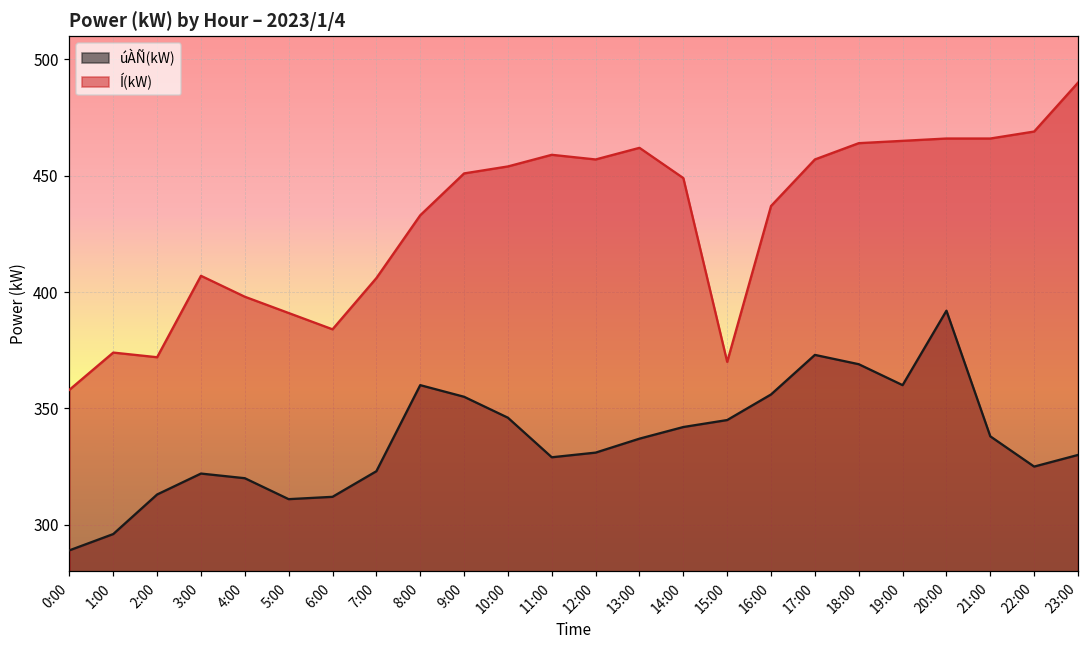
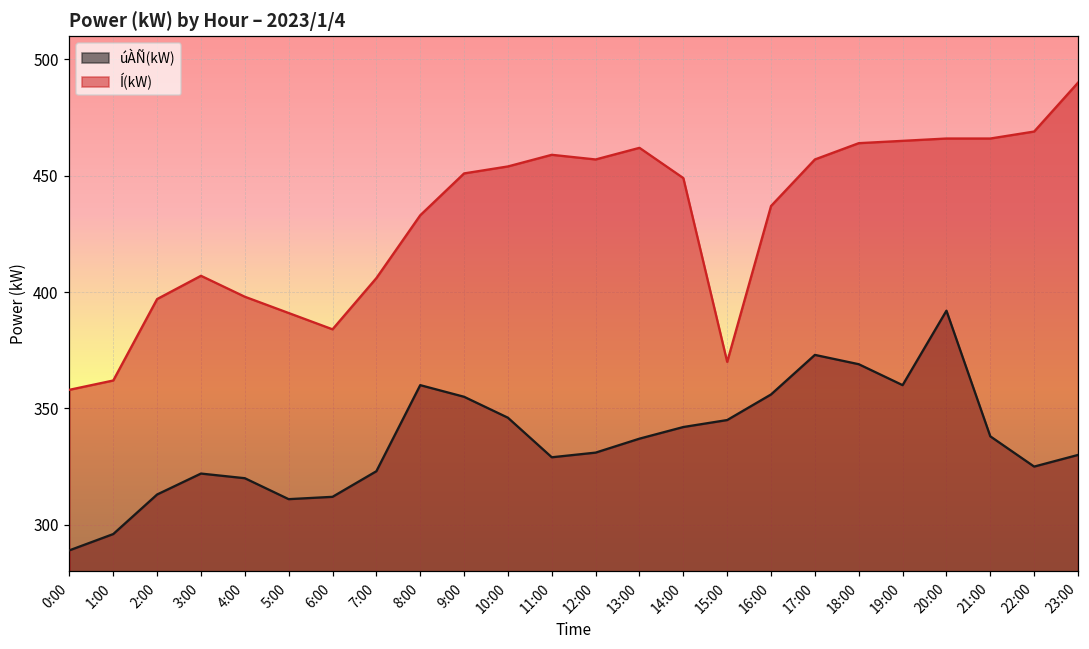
  {
    "úÀÑ(kW)": {
      "0:00": 289,
      "1:00": 296,
      "2:00": 313,
      "3:00": 322,
      "4:00": 320,
      "5:00": 311,
      "6:00": 312,
      "7:00": 323,
      "8:00": 360,
      "9:00": 355,
      "10:00": 346,
      "11:00": 329,
      "12:00": 331,
      "13:00": 337,
      "14:00": 342,
      "15:00": 345,
      "16:00": 356,
      "17:00": 373,
      "18:00": 369,
      "19:00": 360,
      "20:00": 392,
      "21:00": 338,
      "22:00": 325,
      "23:00": 330
    },
    "Í(kW)": {
      "0:00": 358,
-     "1:00": 374,
-     "2:00": 372,
+     "1:00": 362,
+     "2:00": 397,
      "3:00": 407,
      "4:00": 398,
      "5:00": 391,
      "6:00": 384,
      "7:00": 406,
      "8:00": 433,
      "9:00": 451,
      "10:00": 454,
      "11:00": 459,
      "12:00": 457,
      "13:00": 462,
      "14:00": 449,
      "15:00": 370,
      "16:00": 437,
      "17:00": 457,
      "18:00": 464,
      "19:00": 465,
      "20:00": 466,
      "21:00": 466,
      "22:00": 469,
      "23:00": 490
    }
  }
